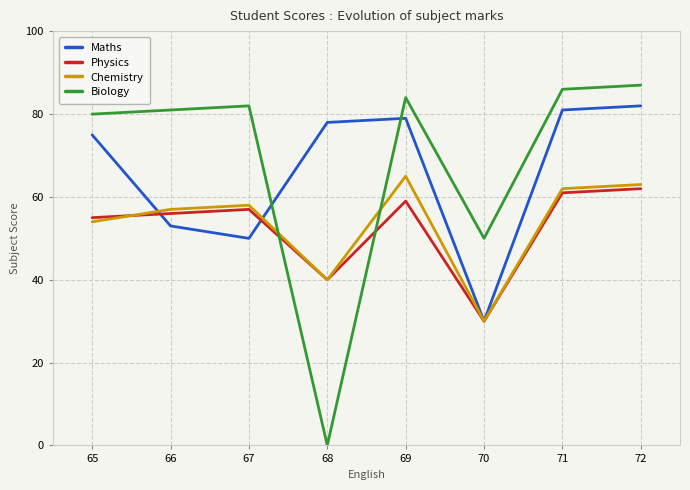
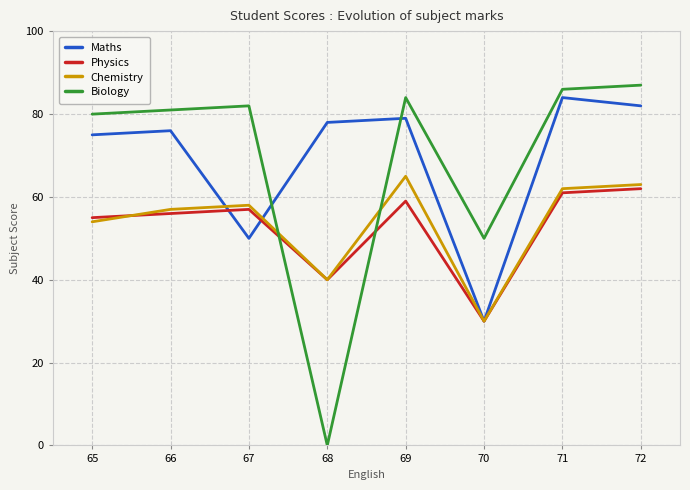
  {
    "Maths": {
      "65": 75,
-     "66": 53,
+     "66": 76,
      "67": 50,
      "68": 78,
      "69": 79,
-     "71": 81,
+     "71": 84,
      "72": 82
    },
    "Physics": {
      "65": 55,
      "66": 56,
      "67": 57,
      "69": 59,
      "71": 61,
      "72": 62
    },
    "Chemistry": {
      "65": 54,
      "66": 57,
      "67": 58,
      "69": 65,
      "71": 62,
      "72": 63
    },
    "Biology": {
      "65": 80,
      "66": 81,
      "67": 82,
      "68": 0,
      "69": 84,
      "70": 50,
      "71": 86,
      "72": 87
    }
  }
